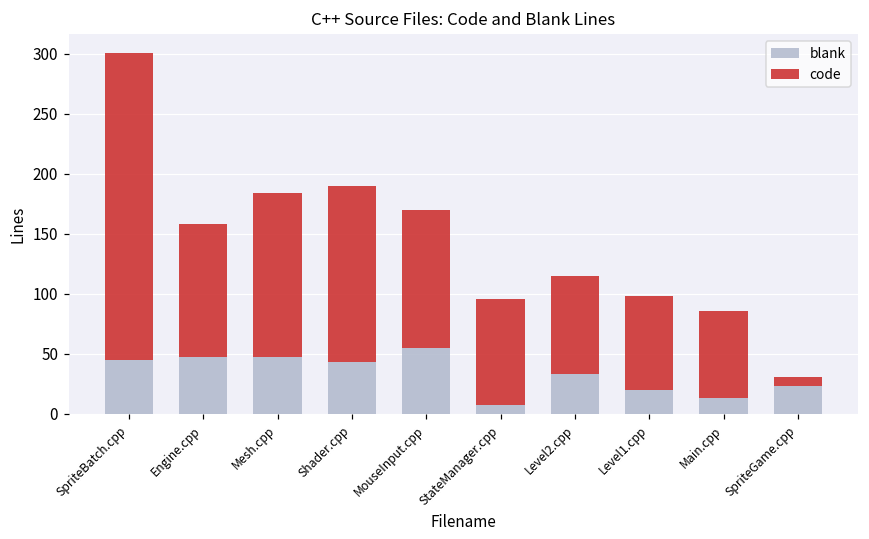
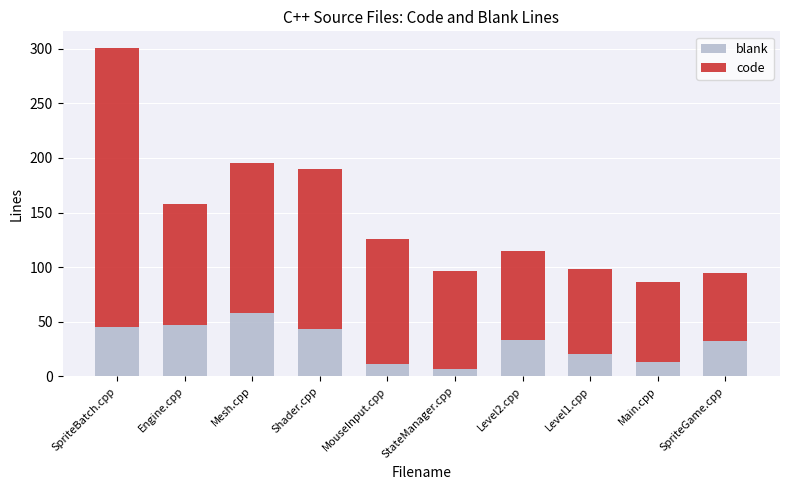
  {
    "blank": {
      "SpriteBatch.cpp": 45,
      "Engine.cpp": 47,
-     "Mesh.cpp": 47,
+     "Mesh.cpp": 58,
      "Shader.cpp": 43,
-     "MouseInput.cpp": 55,
+     "MouseInput.cpp": 11,
      "StateManager.cpp": 7,
      "Level2.cpp": 33,
      "Level1.cpp": 20,
      "Main.cpp": 13,
-     "SpriteGame.cpp": 23
+     "SpriteGame.cpp": 32
    },
    "code": {
      "SpriteBatch.cpp": 256,
      "Engine.cpp": 111,
      "Mesh.cpp": 137,
      "Shader.cpp": 147,
      "MouseInput.cpp": 115,
      "StateManager.cpp": 89,
      "Level2.cpp": 82,
      "Level1.cpp": 78,
      "Main.cpp": 73,
-     "SpriteGame.cpp": 8
+     "SpriteGame.cpp": 63
    }
  }
